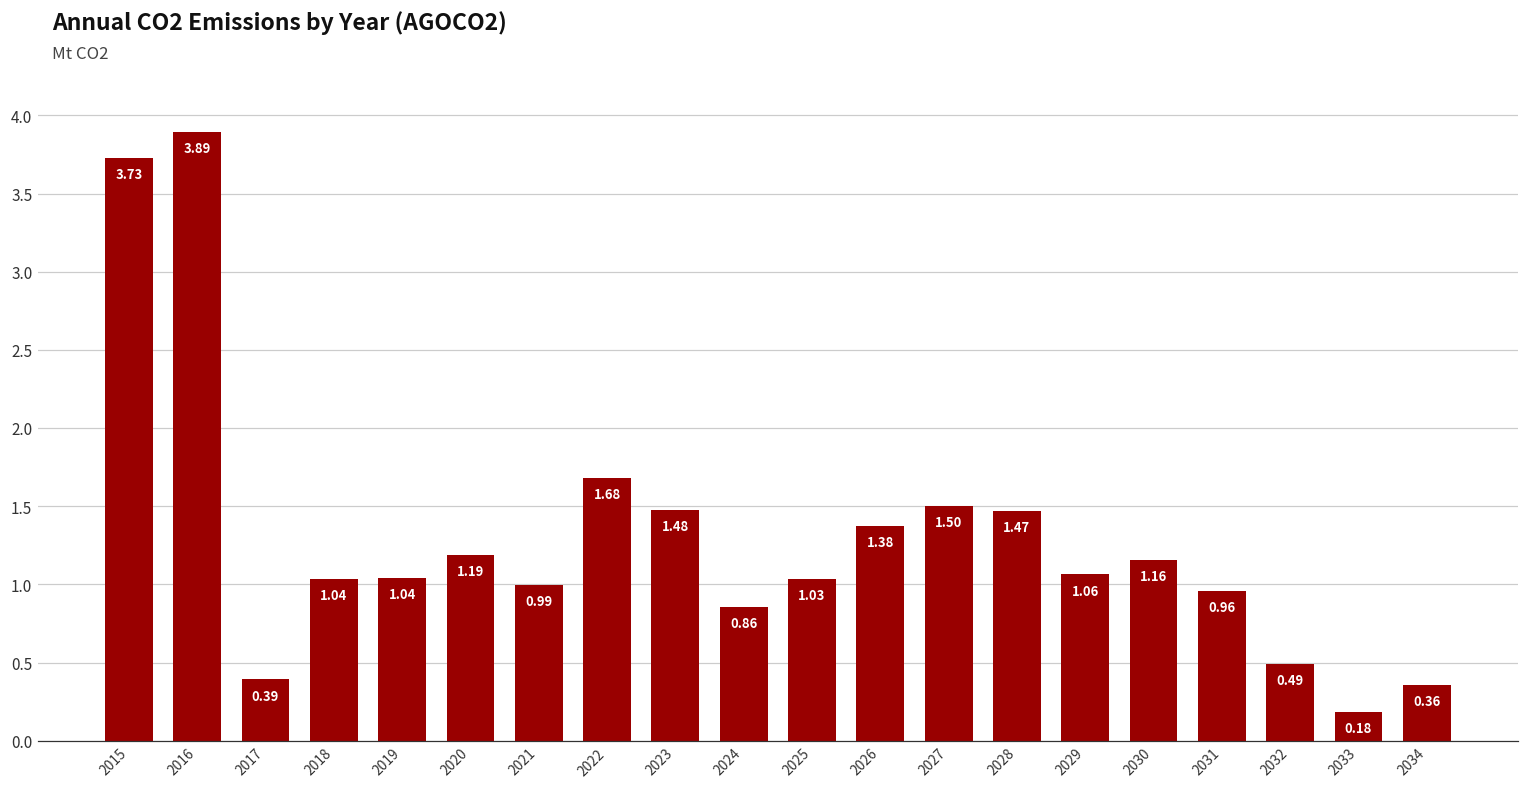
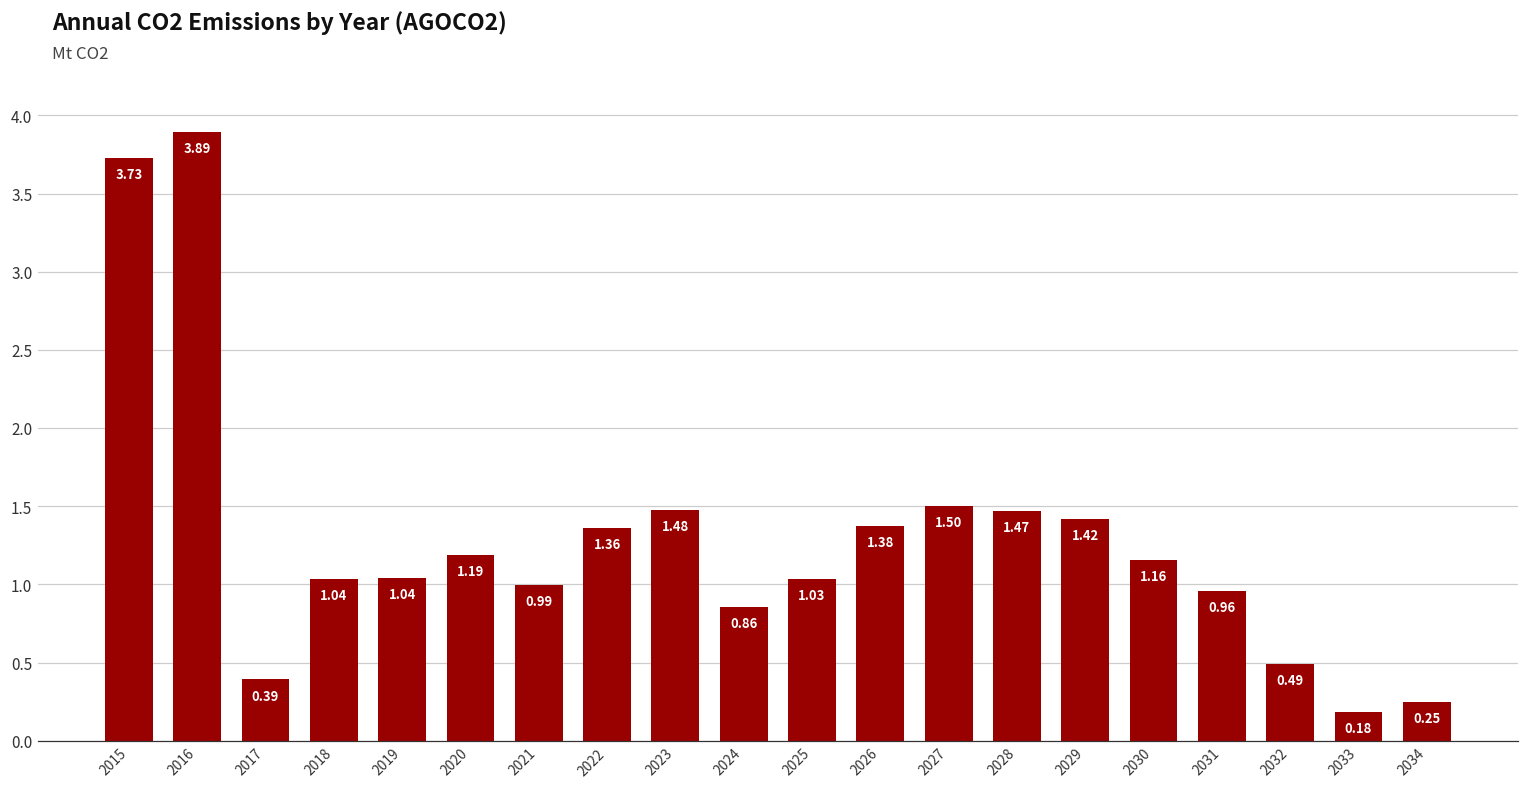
  {
    "2015": 3.73,
    "2016": 3.89,
    "2017": 0.39,
    "2018": 1.04,
    "2019": 1.04,
    "2020": 1.19,
    "2021": 0.99,
-   "2022": 1.68,
+   "2022": 1.36,
    "2023": 1.48,
    "2024": 0.86,
    "2025": 1.03,
    "2026": 1.38,
    "2027": 1.50,
    "2028": 1.47,
-   "2029": 1.06,
+   "2029": 1.42,
    "2030": 1.16,
    "2031": 0.96,
    "2032": 0.49,
    "2033": 0.18,
-   "2034": 0.36
+   "2034": 0.25
  }
